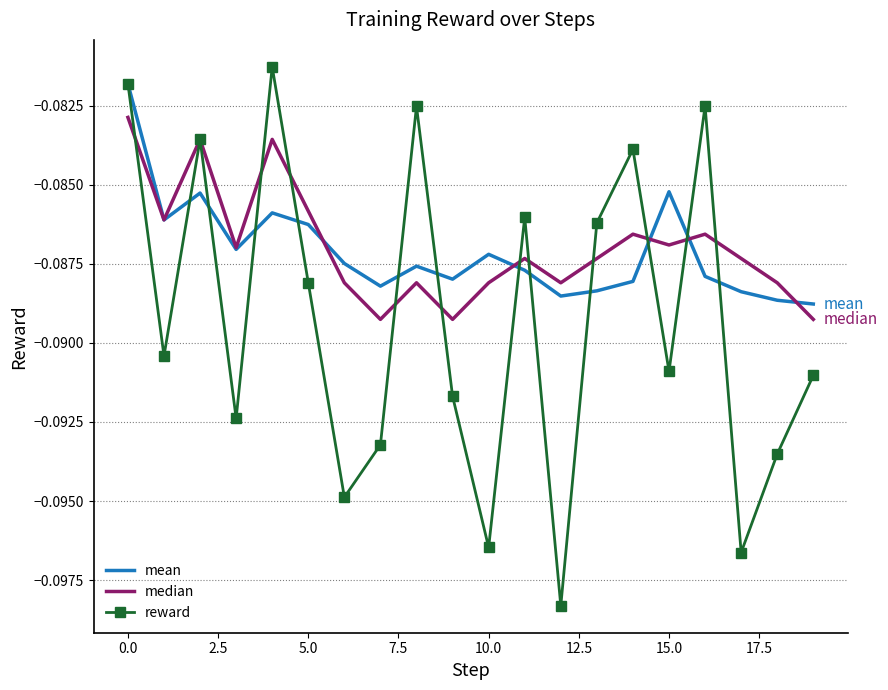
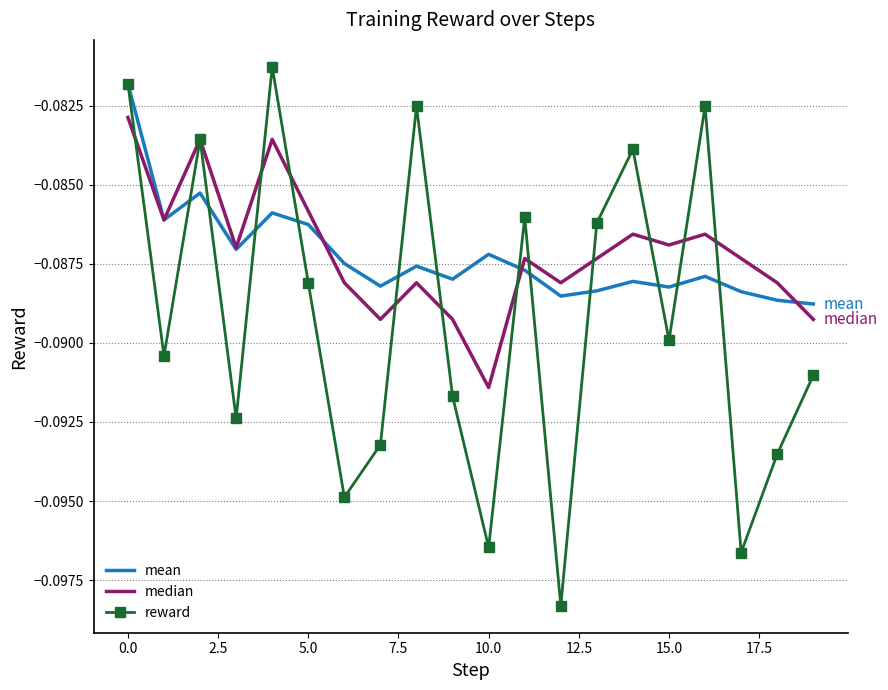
  {
    "mean": {
      "5.0": -0.0863,
      "10.0": -0.0872,
-     "15.0": -0.0852
+     "15.0": -0.0882
    },
    "median": {
      "0.0": -0.0829,
      "5.0": -0.0858,
-     "10.0": -0.0881,
+     "10.0": -0.0914,
      "15.0": -0.0869
    },
    "reward": {
      "5.0": -0.0881,
      "10.0": -0.0965,
-     "15.0": -0.0909
+     "15.0": -0.0899
    }
  }
